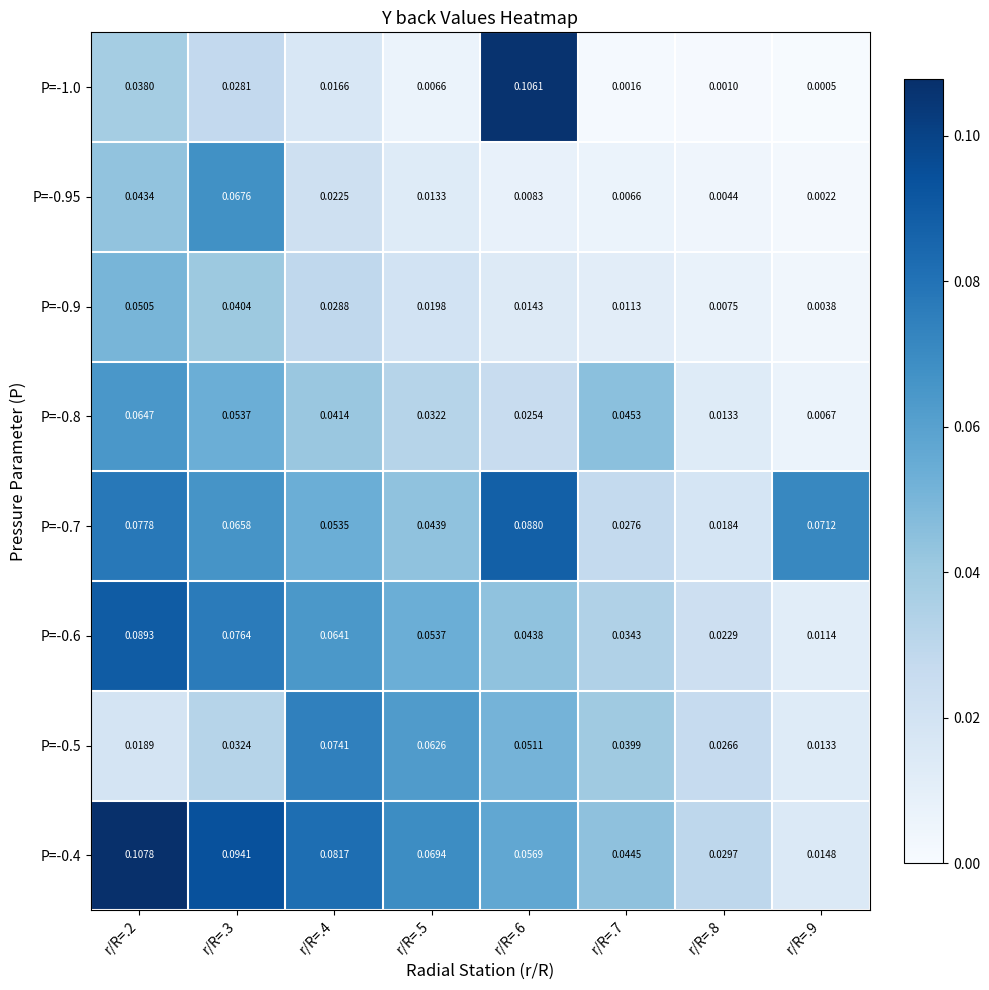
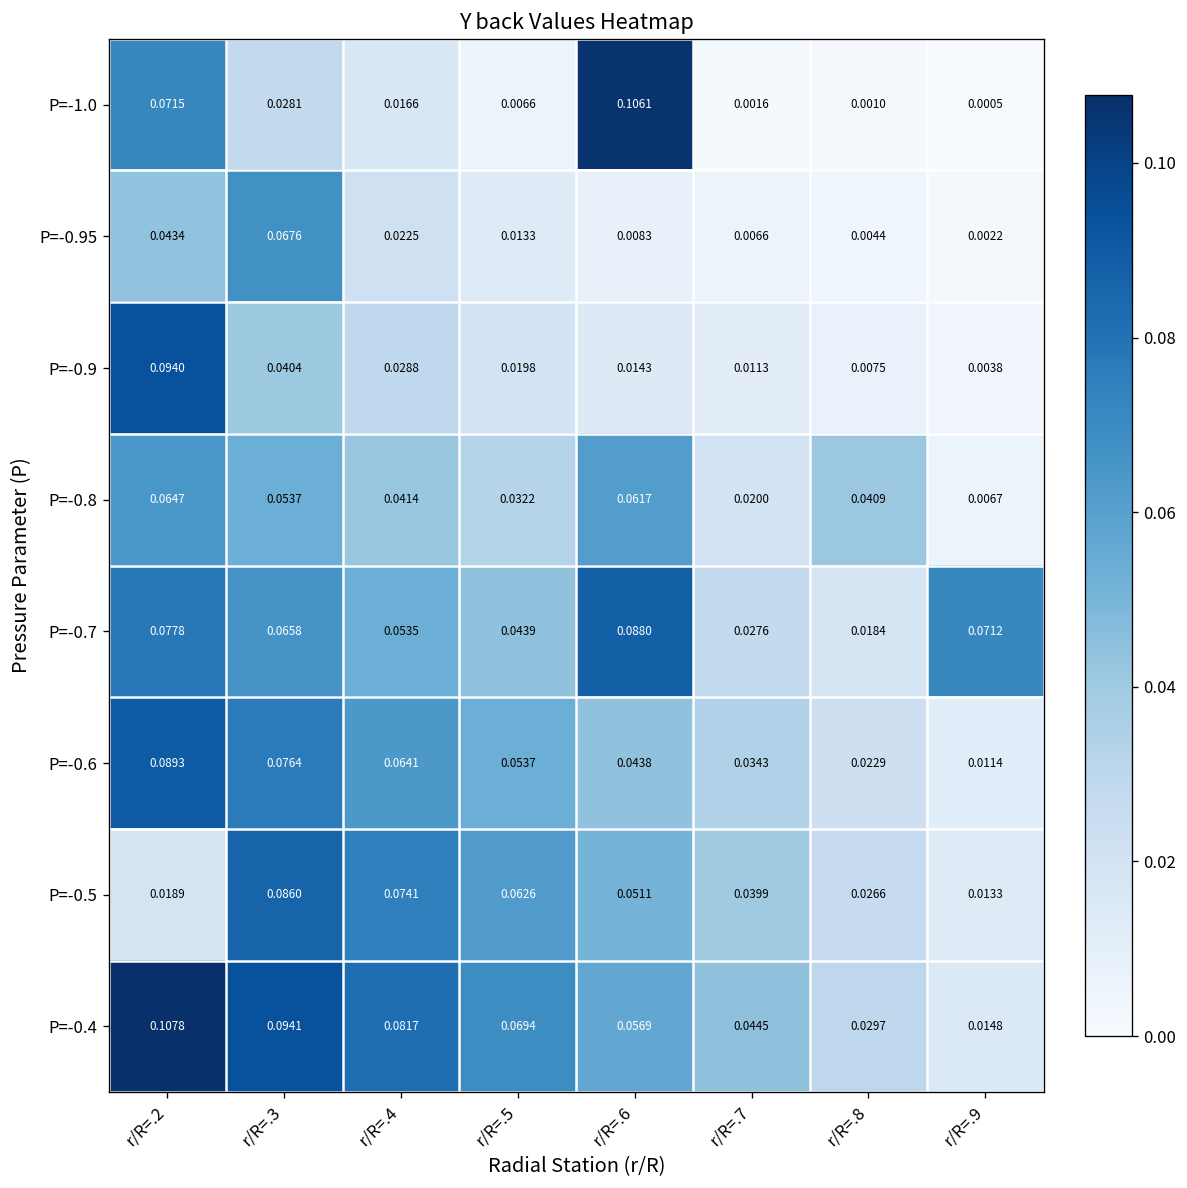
  {
    "P=-1.0": {
-     "r/R=.2": 0.0380,
+     "r/R=.2": 0.0715,
      "r/R=.3": 0.0281,
      "r/R=.4": 0.0166,
      "r/R=.5": 0.0066,
      "r/R=.6": 0.1061,
      "r/R=.7": 0.0016,
      "r/R=.8": 0.0010,
      "r/R=.9": 0.0005
    },
    "P=-0.95": {
      "r/R=.2": 0.0434,
      "r/R=.3": 0.0676,
      "r/R=.4": 0.0225,
      "r/R=.5": 0.0133,
      "r/R=.6": 0.0083,
      "r/R=.7": 0.0066,
      "r/R=.8": 0.0044,
      "r/R=.9": 0.0022
    },
    "P=-0.9": {
-     "r/R=.2": 0.0505,
+     "r/R=.2": 0.0940,
      "r/R=.3": 0.0404,
      "r/R=.4": 0.0288,
      "r/R=.5": 0.0198,
      "r/R=.6": 0.0143,
      "r/R=.7": 0.0113,
      "r/R=.8": 0.0075,
      "r/R=.9": 0.0038
    },
    "P=-0.8": {
      "r/R=.2": 0.0647,
      "r/R=.3": 0.0537,
      "r/R=.4": 0.0414,
      "r/R=.5": 0.0322,
-     "r/R=.6": 0.0254,
-     "r/R=.7": 0.0453,
-     "r/R=.8": 0.0133,
+     "r/R=.6": 0.0617,
+     "r/R=.7": 0.0200,
+     "r/R=.8": 0.0409,
      "r/R=.9": 0.0067
    },
    "P=-0.7": {
      "r/R=.2": 0.0778,
      "r/R=.3": 0.0658,
      "r/R=.4": 0.0535,
      "r/R=.5": 0.0439,
      "r/R=.6": 0.0880,
      "r/R=.7": 0.0276,
      "r/R=.8": 0.0184,
      "r/R=.9": 0.0712
    },
    "P=-0.6": {
      "r/R=.2": 0.0893,
      "r/R=.3": 0.0764,
      "r/R=.4": 0.0641,
      "r/R=.5": 0.0537,
      "r/R=.6": 0.0438,
      "r/R=.7": 0.0343,
      "r/R=.8": 0.0229,
      "r/R=.9": 0.0114
    },
    "P=-0.5": {
      "r/R=.2": 0.0189,
-     "r/R=.3": 0.0324,
+     "r/R=.3": 0.0860,
      "r/R=.4": 0.0741,
      "r/R=.5": 0.0626,
      "r/R=.6": 0.0511,
      "r/R=.7": 0.0399,
      "r/R=.8": 0.0266,
      "r/R=.9": 0.0133
    },
    "P=-0.4": {
      "r/R=.2": 0.1078,
      "r/R=.3": 0.0941,
      "r/R=.4": 0.0817,
      "r/R=.5": 0.0694,
      "r/R=.6": 0.0569,
      "r/R=.7": 0.0445,
      "r/R=.8": 0.0297,
      "r/R=.9": 0.0148
    }
  }
